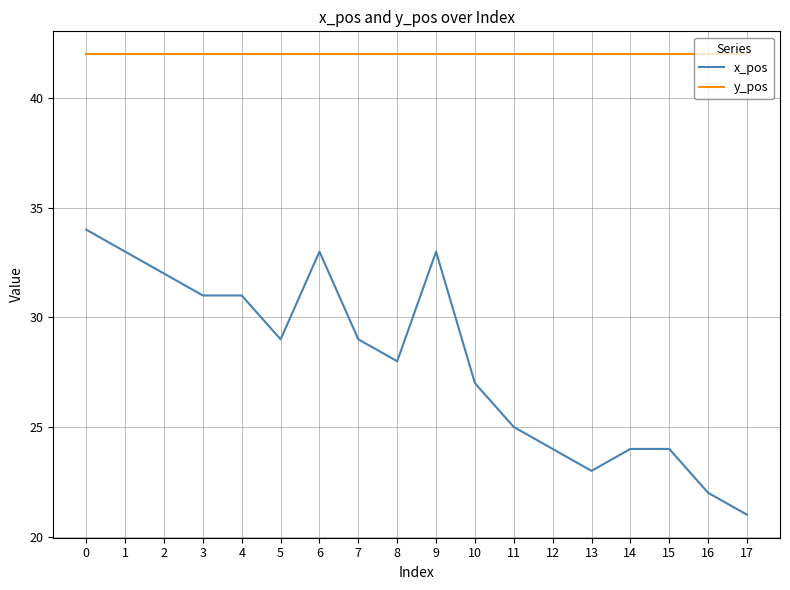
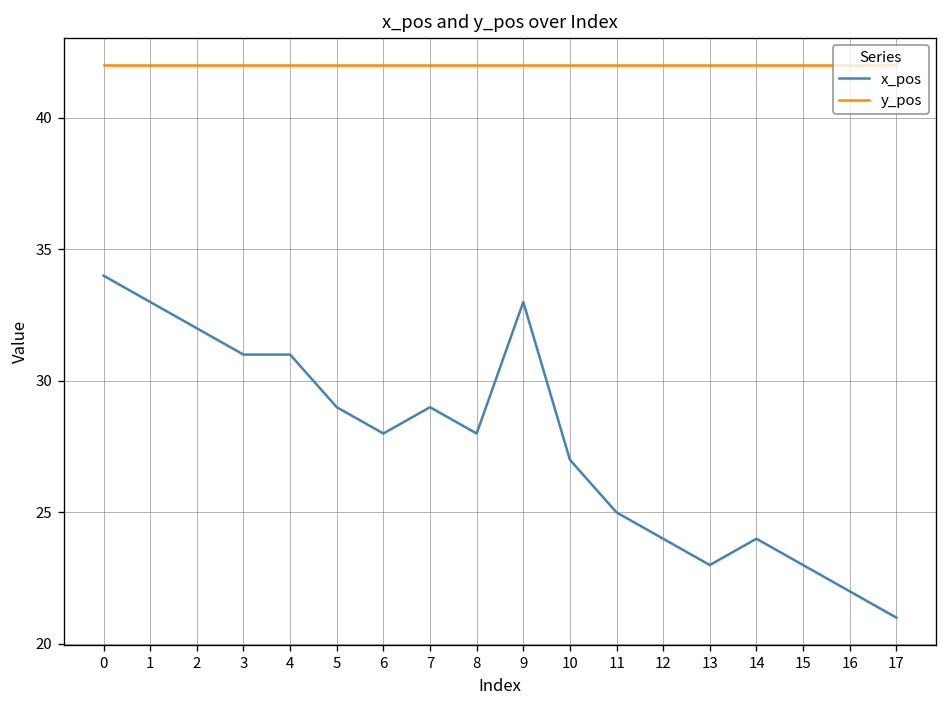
  {
    "x_pos": {
      "0": 34,
      "1": 33,
      "2": 32,
      "3": 31,
      "4": 31,
      "5": 29,
-     "6": 33,
+     "6": 28,
      "7": 29,
      "8": 28,
      "9": 33,
      "10": 27,
      "11": 25,
      "12": 24,
      "13": 23,
      "14": 24,
-     "15": 24,
+     "15": 23,
      "16": 22,
      "17": 21
    },
    "y_pos": {
      "0": 42,
      "1": 42,
      "2": 42,
      "3": 42,
      "4": 42,
      "5": 42,
      "6": 42,
      "7": 42,
      "8": 42,
      "9": 42,
      "10": 42,
      "11": 42,
      "12": 42,
      "13": 42,
      "14": 42,
      "15": 42
    }
  }
